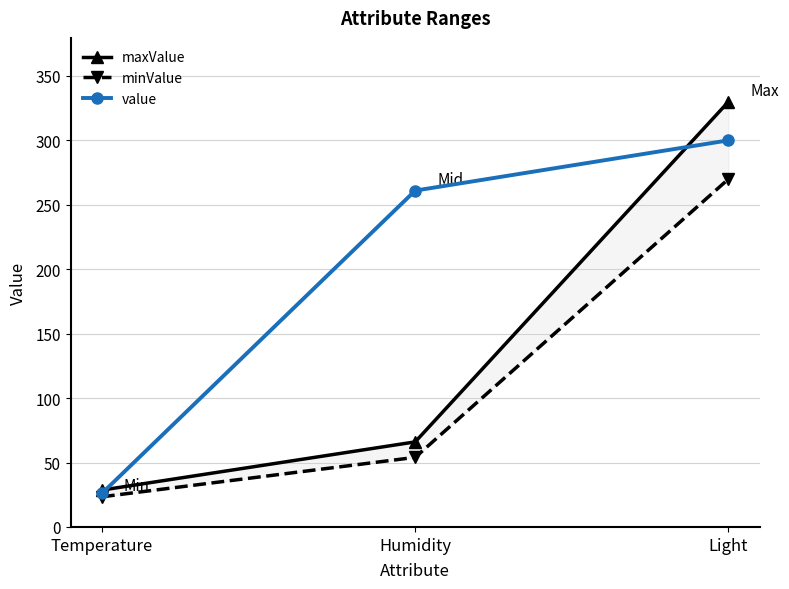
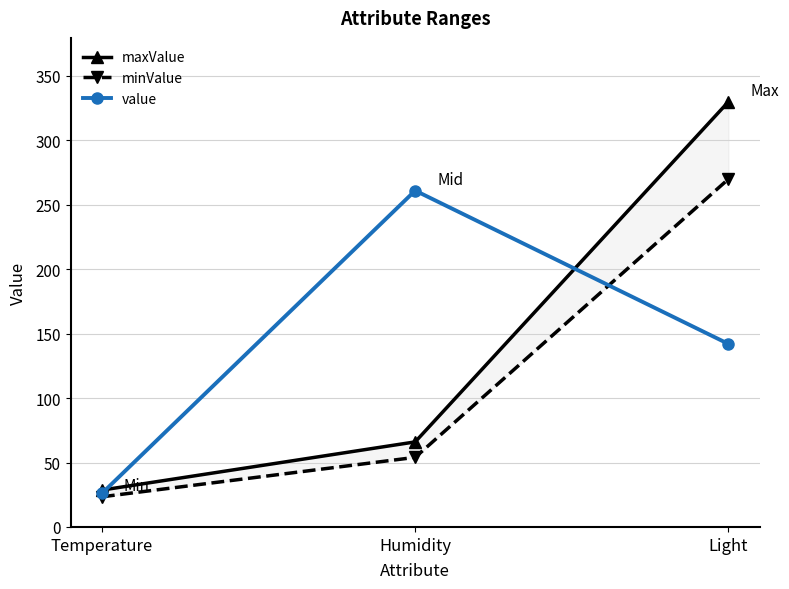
  {
    "value": {
      "Temperature": 26,
      "Humidity": 261,
-     "Light": 300
+     "Light": 142
    }
  }
